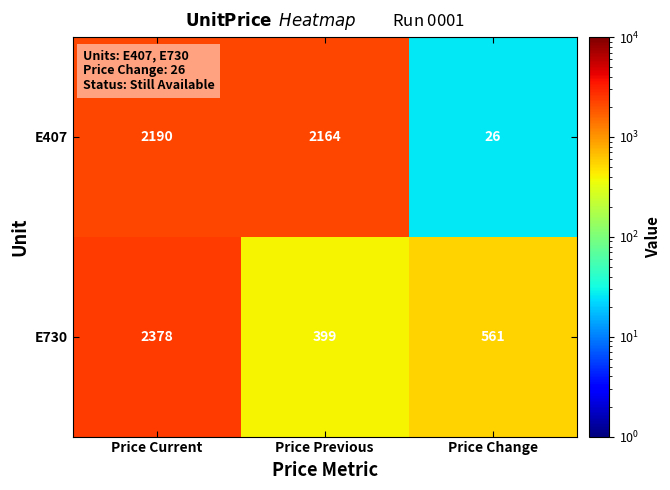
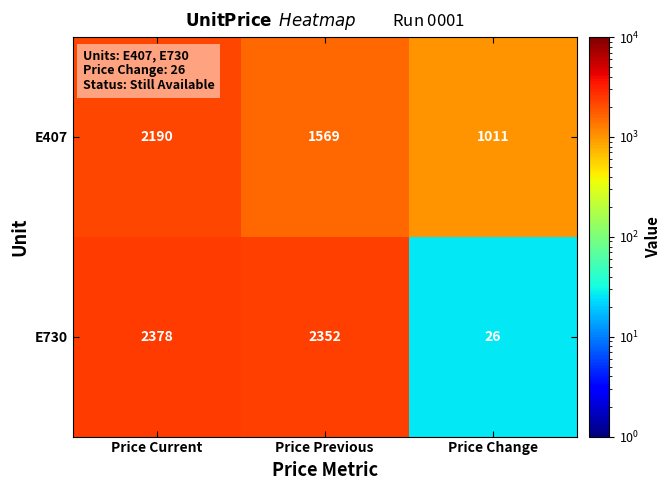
  {
    "E407": {
      "Price Current": 2190,
-     "Price Previous": 2164,
-     "Price Change": 26
+     "Price Previous": 1569,
+     "Price Change": 1011
    },
    "E730": {
      "Price Current": 2378,
-     "Price Previous": 399,
-     "Price Change": 561
+     "Price Previous": 2352,
+     "Price Change": 26
    }
  }
